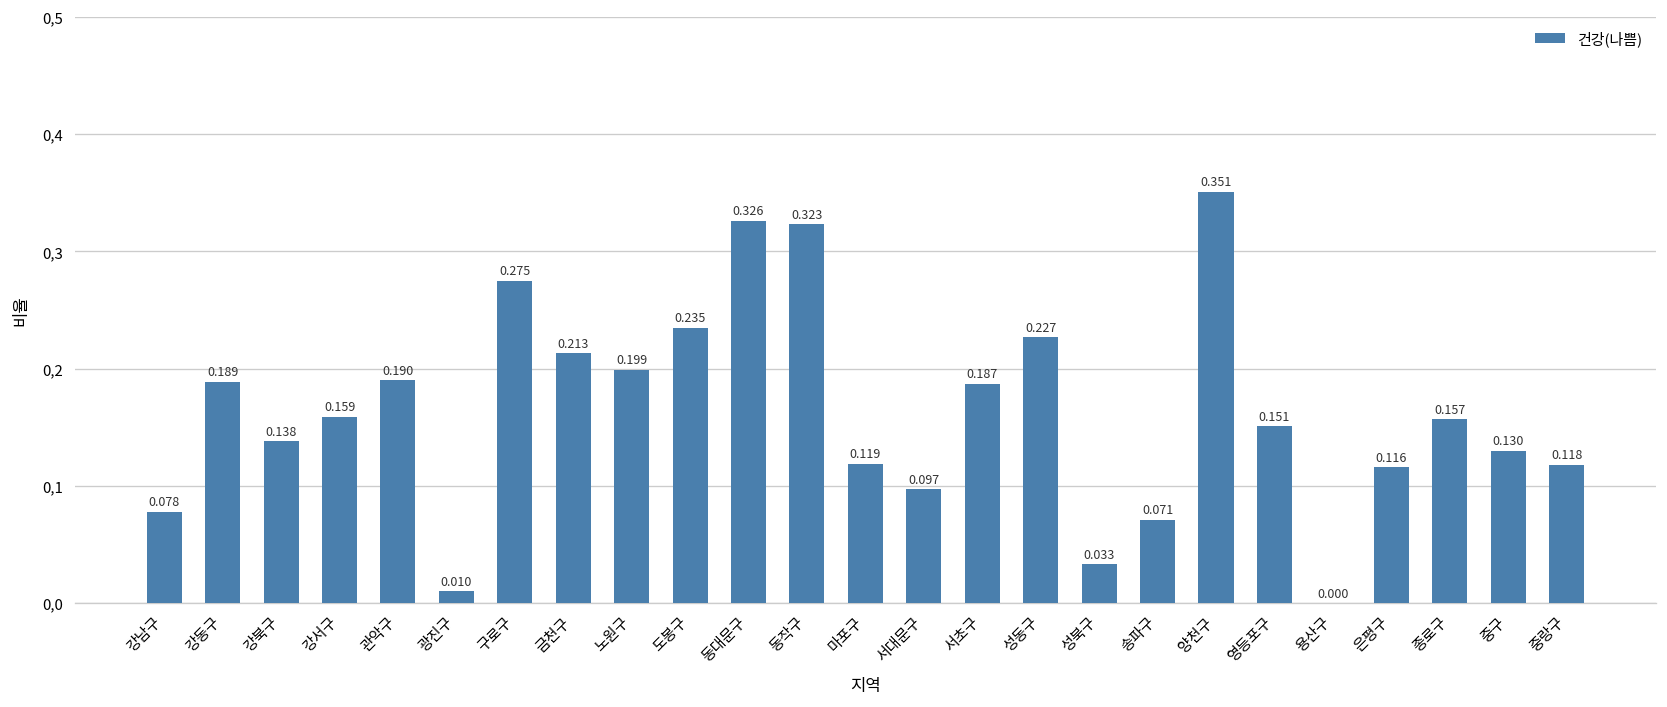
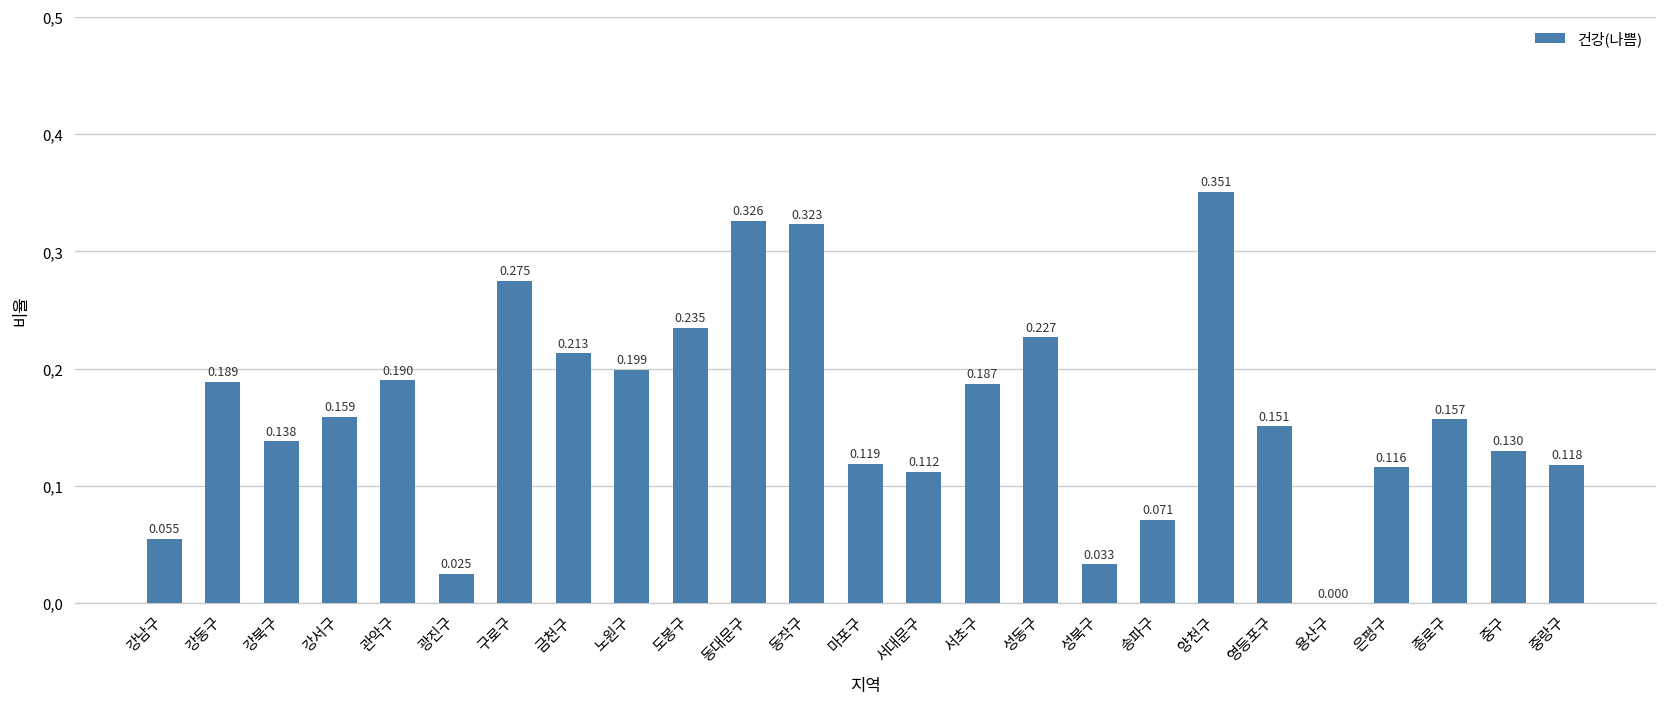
  {
-   "강남구": 0.078,
+   "강남구": 0.055,
    "강동구": 0.189,
    "강북구": 0.138,
    "강서구": 0.159,
    "관악구": 0.190,
-   "광진구": 0.010,
+   "광진구": 0.025,
    "구로구": 0.275,
    "금천구": 0.213,
    "노원구": 0.199,
    "도봉구": 0.235,
    "동대문구": 0.326,
    "동작구": 0.323,
    "마포구": 0.119,
-   "서대문구": 0.097,
+   "서대문구": 0.112,
    "서초구": 0.187,
    "성동구": 0.227,
    "성북구": 0.033,
    "송파구": 0.071,
    "양천구": 0.351,
    "영등포구": 0.151,
    "용산구": 0.000,
    "은평구": 0.116,
    "종로구": 0.157,
    "중구": 0.130,
    "중랑구": 0.118
  }
